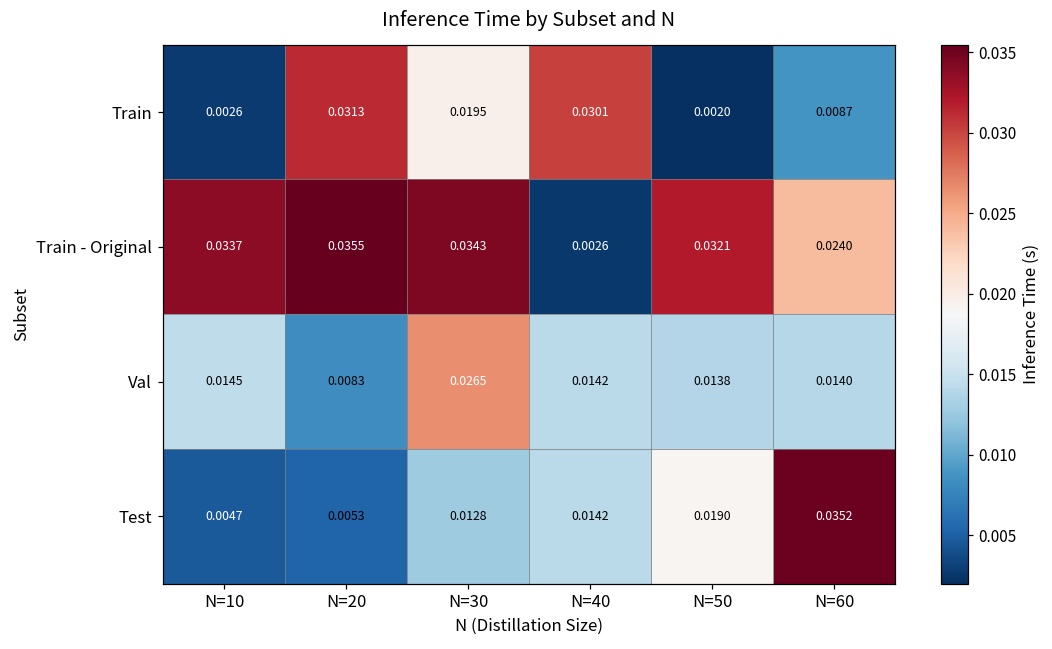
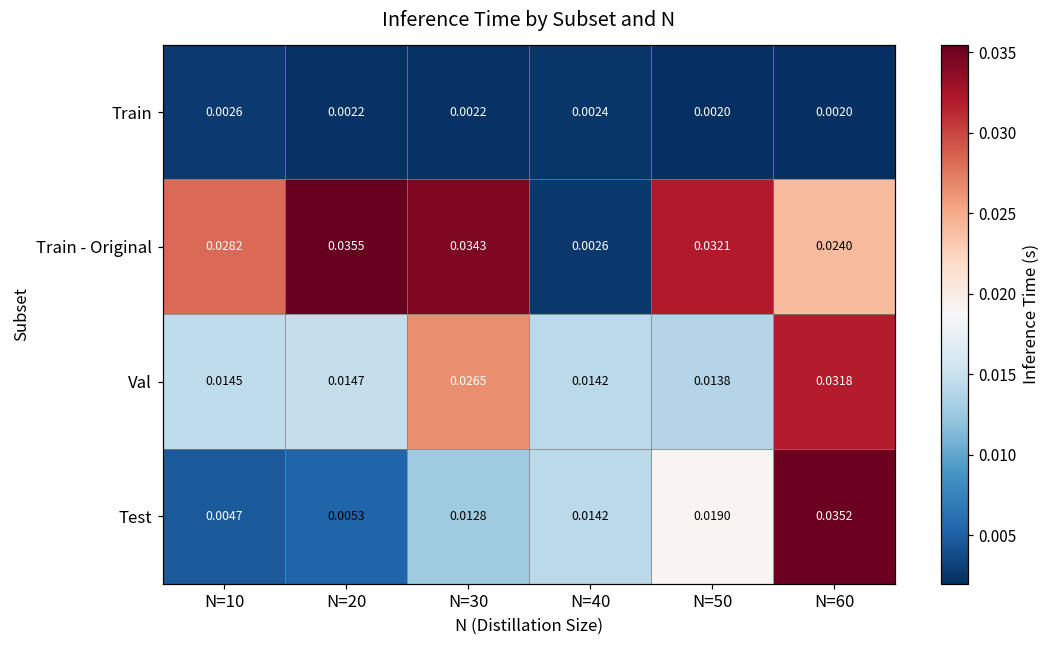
  {
    "Train": {
      "N=10": 0.0026,
-     "N=20": 0.0313,
-     "N=30": 0.0195,
-     "N=40": 0.0301,
+     "N=20": 0.0022,
+     "N=30": 0.0022,
+     "N=40": 0.0024,
      "N=50": 0.0020,
-     "N=60": 0.0087
+     "N=60": 0.0020
    },
    "Train - Original": {
-     "N=10": 0.0337,
+     "N=10": 0.0282,
      "N=20": 0.0355,
      "N=30": 0.0343,
      "N=40": 0.0026,
      "N=50": 0.0321,
      "N=60": 0.0240
    },
    "Val": {
      "N=10": 0.0145,
-     "N=20": 0.0083,
+     "N=20": 0.0147,
      "N=30": 0.0265,
      "N=40": 0.0142,
      "N=50": 0.0138,
-     "N=60": 0.0140
+     "N=60": 0.0318
    },
    "Test": {
      "N=10": 0.0047,
      "N=20": 0.0053,
      "N=30": 0.0128,
      "N=40": 0.0142,
      "N=50": 0.0190,
      "N=60": 0.0352
    }
  }
